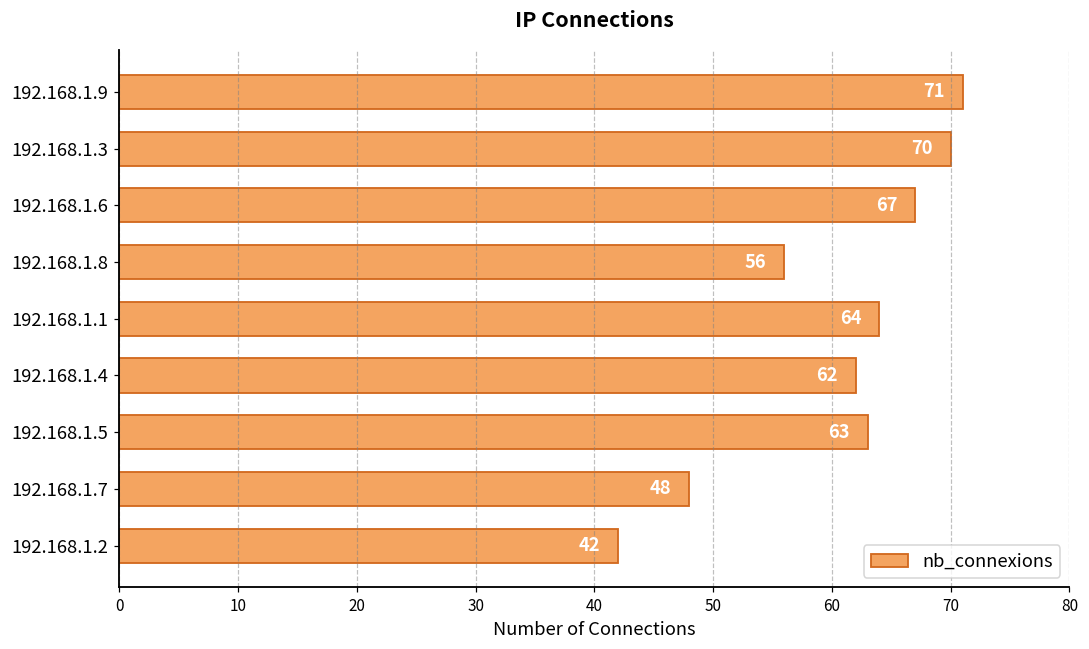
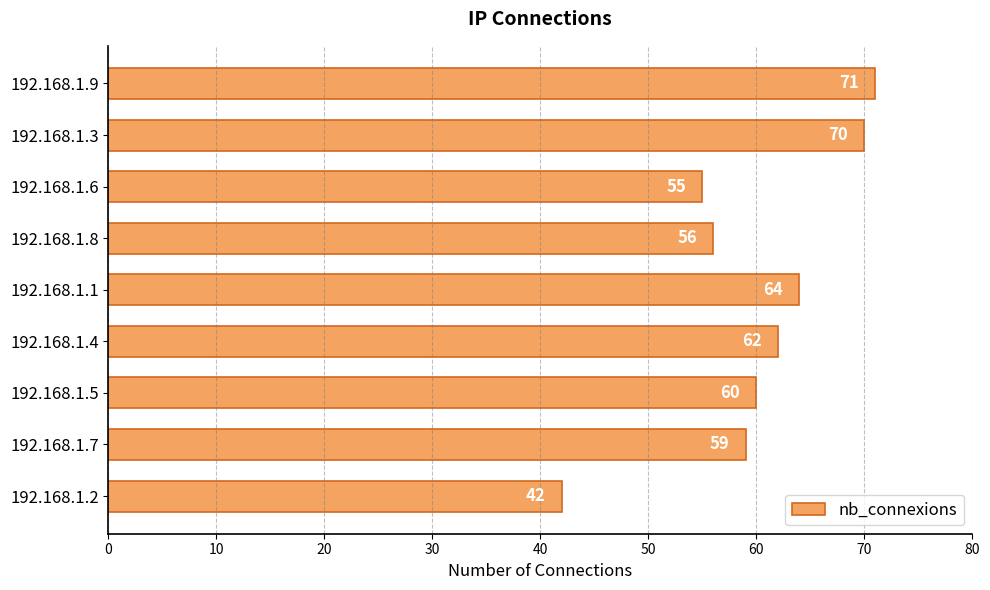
  {
    "192.168.1.9": 71,
    "192.168.1.3": 70,
-   "192.168.1.6": 67,
+   "192.168.1.6": 55,
    "192.168.1.8": 56,
    "192.168.1.1": 64,
    "192.168.1.4": 62,
-   "192.168.1.5": 63,
-   "192.168.1.7": 48,
+   "192.168.1.5": 60,
+   "192.168.1.7": 59,
    "192.168.1.2": 42
  }
